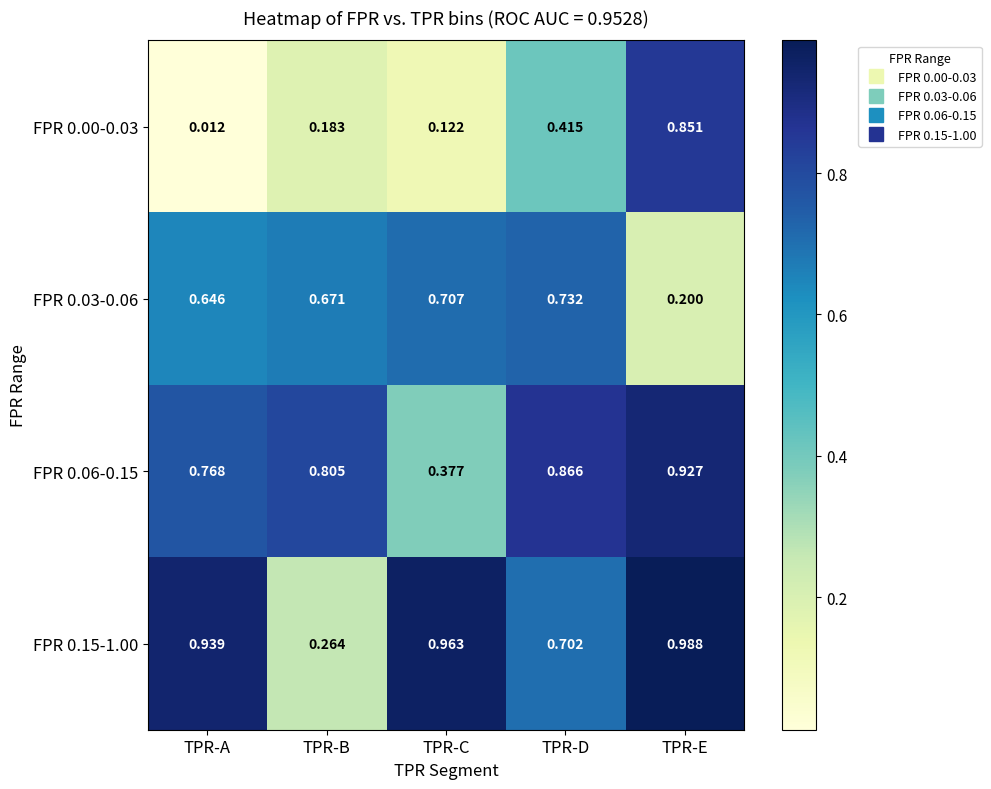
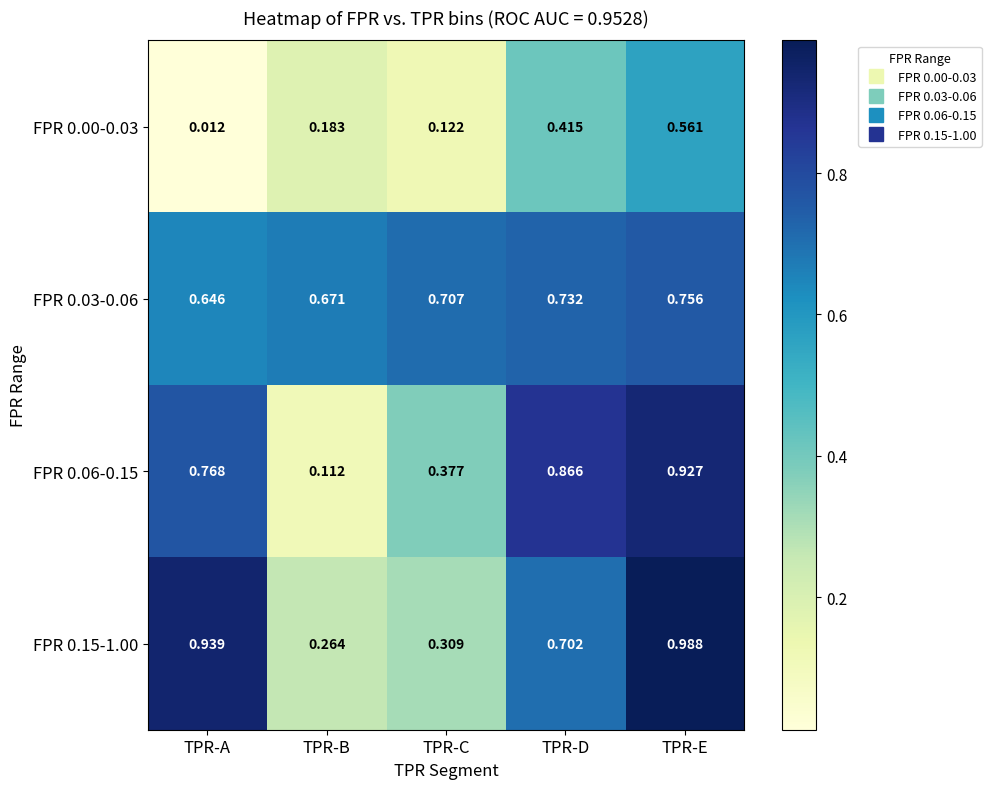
  {
    "FPR 0.00-0.03": {
      "TPR-A": 0.012,
      "TPR-B": 0.183,
      "TPR-C": 0.122,
      "TPR-D": 0.415,
-     "TPR-E": 0.851
+     "TPR-E": 0.561
    },
    "FPR 0.03-0.06": {
      "TPR-A": 0.646,
      "TPR-B": 0.671,
      "TPR-C": 0.707,
      "TPR-D": 0.732,
-     "TPR-E": 0.200
+     "TPR-E": 0.756
    },
    "FPR 0.06-0.15": {
      "TPR-A": 0.768,
-     "TPR-B": 0.805,
+     "TPR-B": 0.112,
      "TPR-C": 0.377,
      "TPR-D": 0.866,
      "TPR-E": 0.927
    },
    "FPR 0.15-1.00": {
      "TPR-A": 0.939,
      "TPR-B": 0.264,
-     "TPR-C": 0.963,
+     "TPR-C": 0.309,
      "TPR-D": 0.702,
      "TPR-E": 0.988
    }
  }
